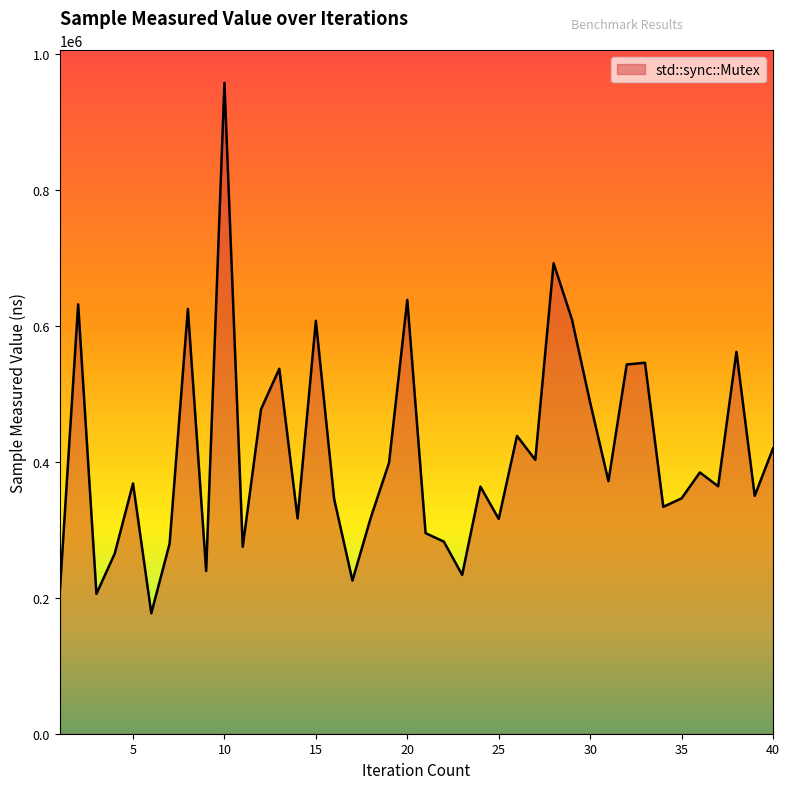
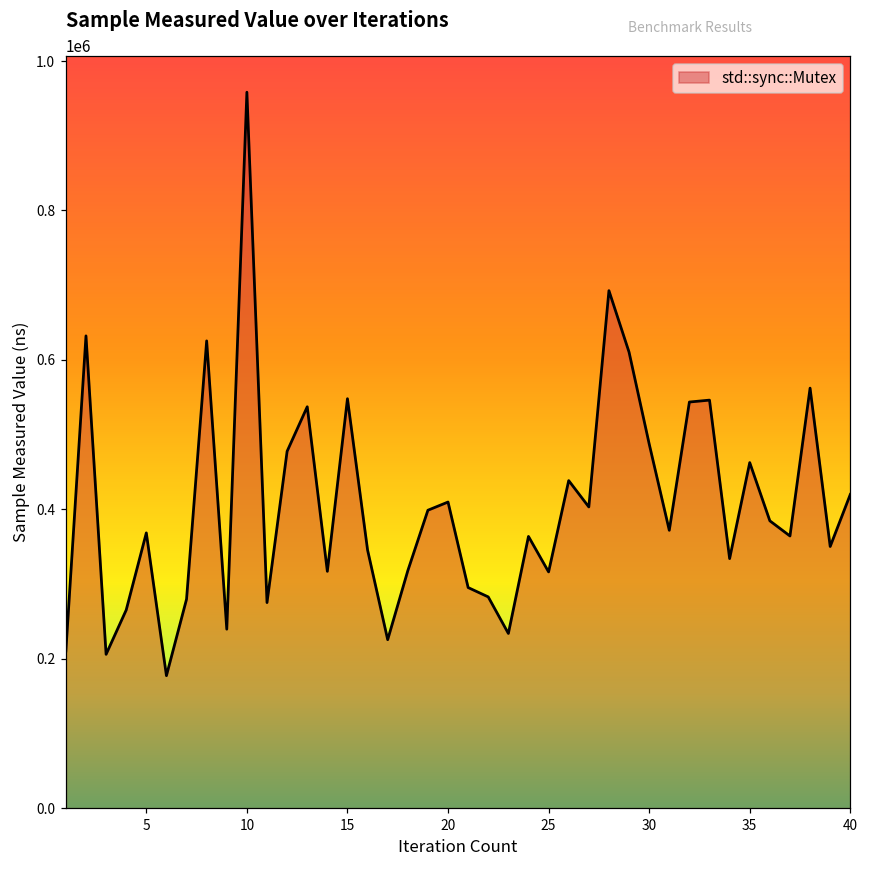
  {
    "5": 370000,
    "10": 960000,
-   "15": 610000,
-   "20": 640000,
+   "15": 550000,
+   "20": 410000,
    "25": 320000,
    "30": 490000,
-   "35": 350000,
+   "35": 460000,
    "40": 420000
  }
